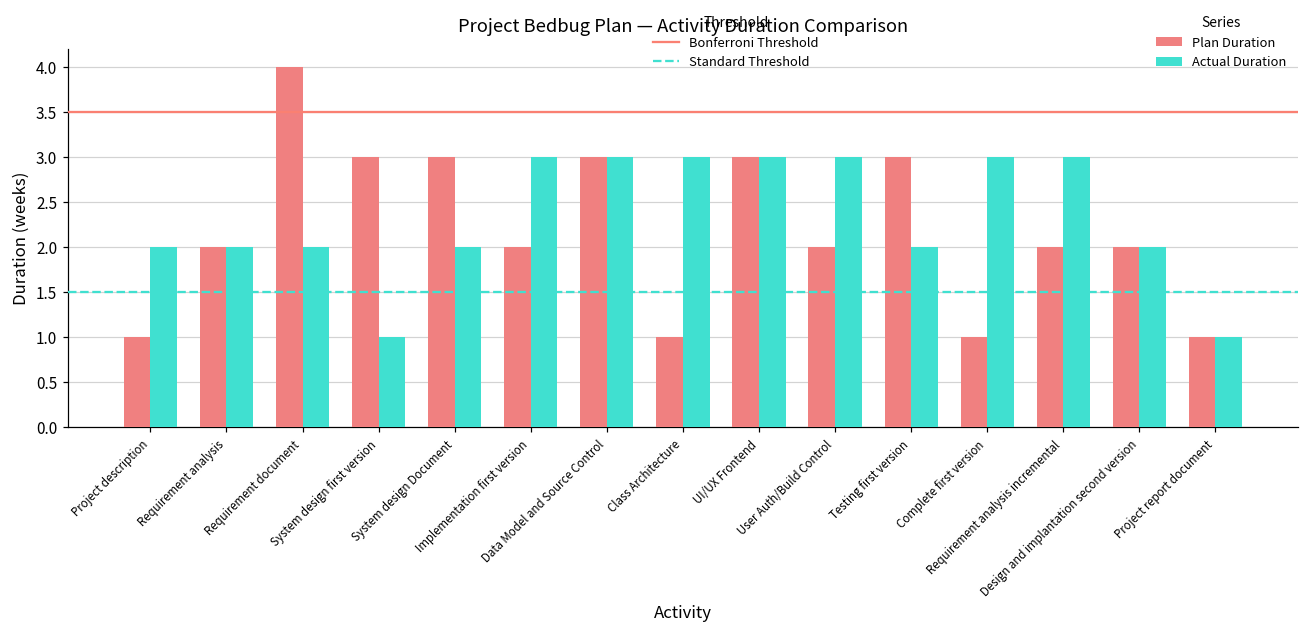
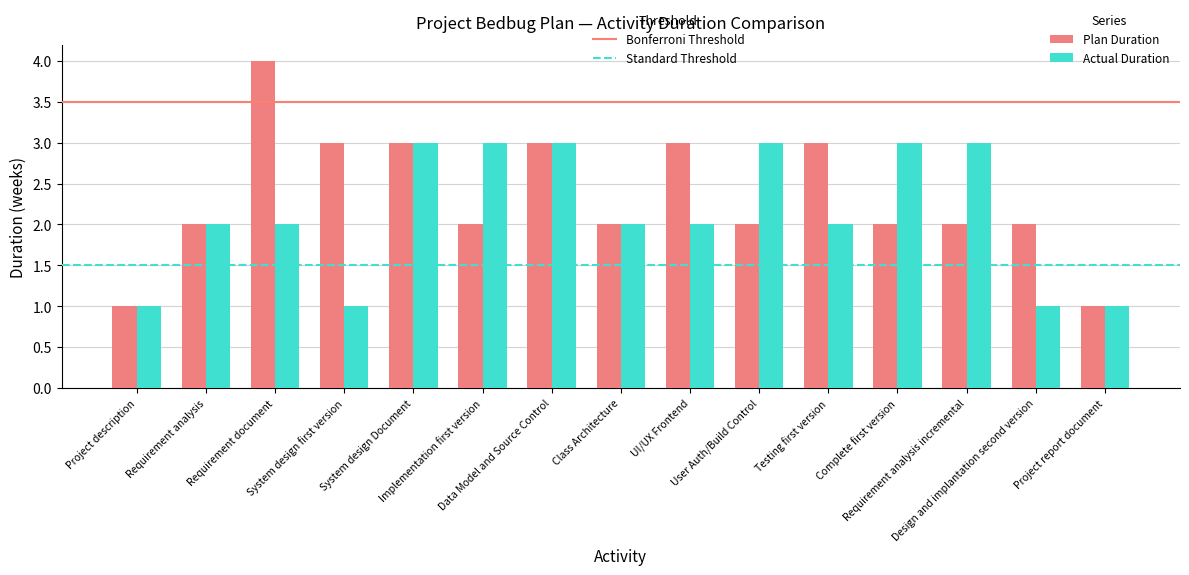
  {
    "Plan Duration": {
      "Project description": 1,
      "Requirement analysis": 2,
      "Requirement document": 4,
      "System design first version": 3,
      "System design Document": 3,
      "Implementation first version": 2,
      "Data Model and Source Control": 3,
-     "Class Architecture": 1,
+     "Class Architecture": 2,
      "UI/UX Frontend": 3,
      "User Auth/Build Control": 2,
      "Testing first version": 3,
-     "Complete first version": 1,
+     "Complete first version": 2,
      "Requirement analysis incremental": 2,
      "Design and implantation second version": 2,
      "Project report document": 1
    },
    "Actual Duration": {
-     "Project description": 2,
+     "Project description": 1,
      "Requirement analysis": 2,
      "Requirement document": 2,
      "System design first version": 1,
-     "System design Document": 2,
+     "System design Document": 3,
      "Implementation first version": 3,
      "Data Model and Source Control": 3,
-     "Class Architecture": 3,
-     "UI/UX Frontend": 3,
+     "Class Architecture": 2,
+     "UI/UX Frontend": 2,
      "User Auth/Build Control": 3,
      "Testing first version": 2,
      "Complete first version": 3,
      "Requirement analysis incremental": 3,
-     "Design and implantation second version": 2,
+     "Design and implantation second version": 1,
      "Project report document": 1
    }
  }
